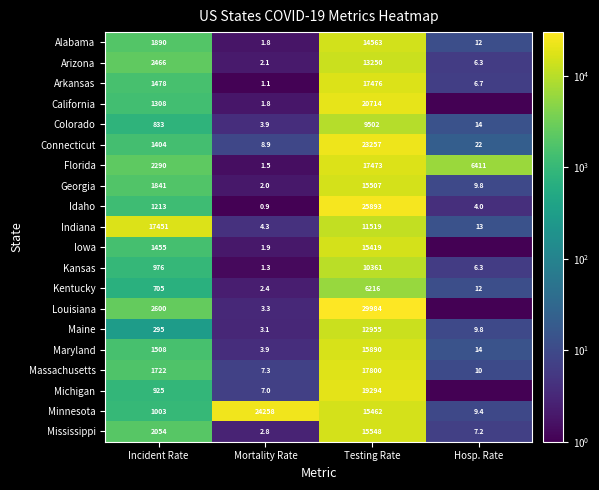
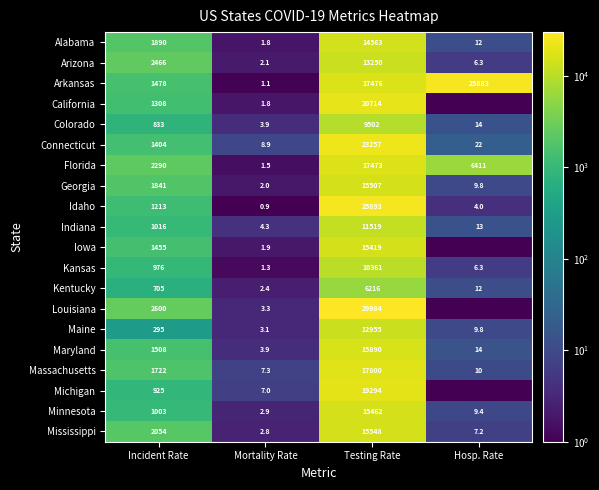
  {
    "Alabama": {
      "Incident Rate": 1890,
      "Mortality Rate": 1.8,
      "Testing Rate": 14563,
      "Hosp. Rate": 12
    },
    "Arizona": {
      "Incident Rate": 2466,
      "Mortality Rate": 2.1,
      "Testing Rate": 13250,
      "Hosp. Rate": 6.3
    },
    "Arkansas": {
      "Incident Rate": 1478,
      "Mortality Rate": 1.1,
      "Testing Rate": 17476,
-     "Hosp. Rate": 6.7
+     "Hosp. Rate": 25883
    },
    "California": {
      "Incident Rate": 1308,
      "Mortality Rate": 1.8,
      "Testing Rate": 20714
    },
    "Colorado": {
      "Incident Rate": 833,
      "Mortality Rate": 3.9,
      "Testing Rate": 9502,
      "Hosp. Rate": 14
    },
    "Connecticut": {
      "Incident Rate": 1404,
      "Mortality Rate": 8.9,
      "Testing Rate": 23257,
      "Hosp. Rate": 22
    },
    "Florida": {
      "Incident Rate": 2290,
      "Mortality Rate": 1.5,
      "Testing Rate": 17473,
      "Hosp. Rate": 6411
    },
    "Georgia": {
      "Incident Rate": 1841,
      "Mortality Rate": 2.0,
      "Testing Rate": 15507,
      "Hosp. Rate": 9.8
    },
    "Idaho": {
      "Incident Rate": 1213,
      "Mortality Rate": 0.9,
      "Testing Rate": 25893,
      "Hosp. Rate": 4.0
    },
    "Indiana": {
-     "Incident Rate": 17451,
+     "Incident Rate": 1016,
      "Mortality Rate": 4.3,
      "Testing Rate": 11519,
      "Hosp. Rate": 13
    },
    "Iowa": {
      "Incident Rate": 1455,
      "Mortality Rate": 1.9,
      "Testing Rate": 15419
    },
    "Kansas": {
      "Incident Rate": 976,
      "Mortality Rate": 1.3,
      "Testing Rate": 10361,
      "Hosp. Rate": 6.3
    },
    "Kentucky": {
      "Incident Rate": 705,
      "Mortality Rate": 2.4,
      "Testing Rate": 6216,
      "Hosp. Rate": 12
    },
    "Louisiana": {
      "Incident Rate": 2600,
      "Mortality Rate": 3.3,
      "Testing Rate": 29984
    },
    "Maine": {
      "Incident Rate": 295,
      "Mortality Rate": 3.1,
      "Testing Rate": 12955,
      "Hosp. Rate": 9.8
    },
    "Maryland": {
      "Incident Rate": 1508,
      "Mortality Rate": 3.9,
      "Testing Rate": 15890,
      "Hosp. Rate": 14
    },
    "Massachusetts": {
      "Incident Rate": 1722,
      "Mortality Rate": 7.3,
      "Testing Rate": 17800,
      "Hosp. Rate": 10
    },
    "Michigan": {
      "Incident Rate": 925,
      "Mortality Rate": 7.0,
      "Testing Rate": 19294
    },
    "Minnesota": {
      "Incident Rate": 1003,
-     "Mortality Rate": 24258,
+     "Mortality Rate": 2.9,
      "Testing Rate": 15462,
      "Hosp. Rate": 9.4
    },
    "Mississippi": {
      "Incident Rate": 2054,
      "Mortality Rate": 2.8,
      "Testing Rate": 15548,
      "Hosp. Rate": 7.2
    }
  }
